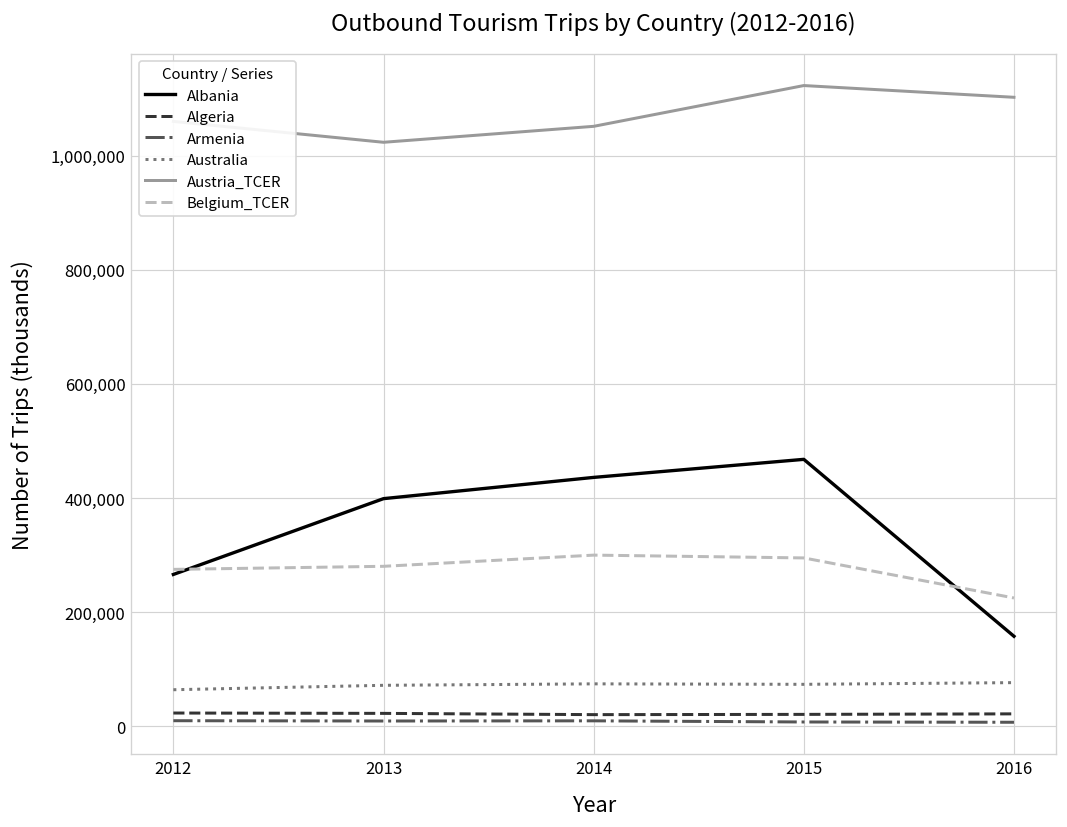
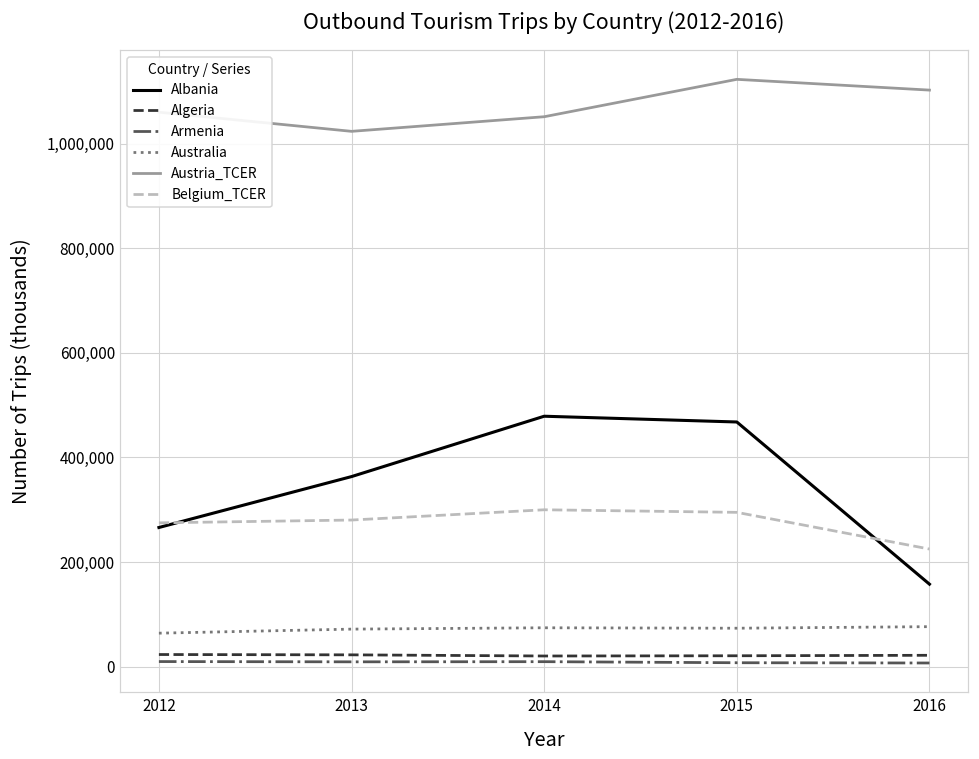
  {
    "Albania": {
      "2012": "270,000",
-     "2013": "400,000",
-     "2014": "440,000",
+     "2013": "360,000",
+     "2014": "480,000",
      "2015": "470,000",
      "2016": "160,000"
    }
  }
